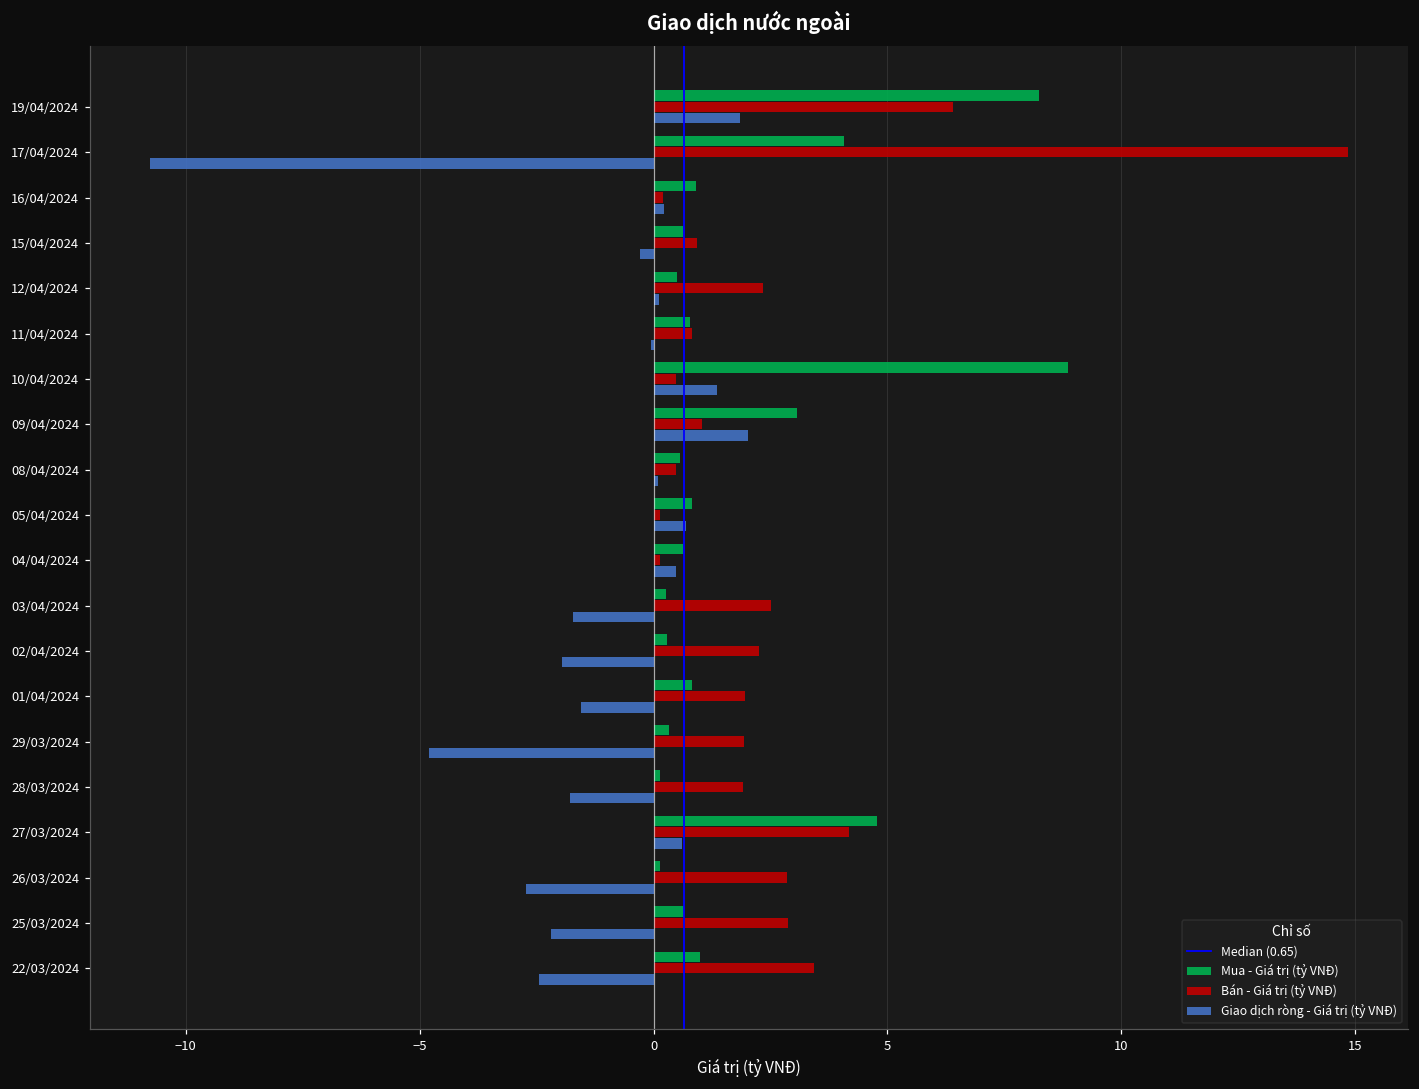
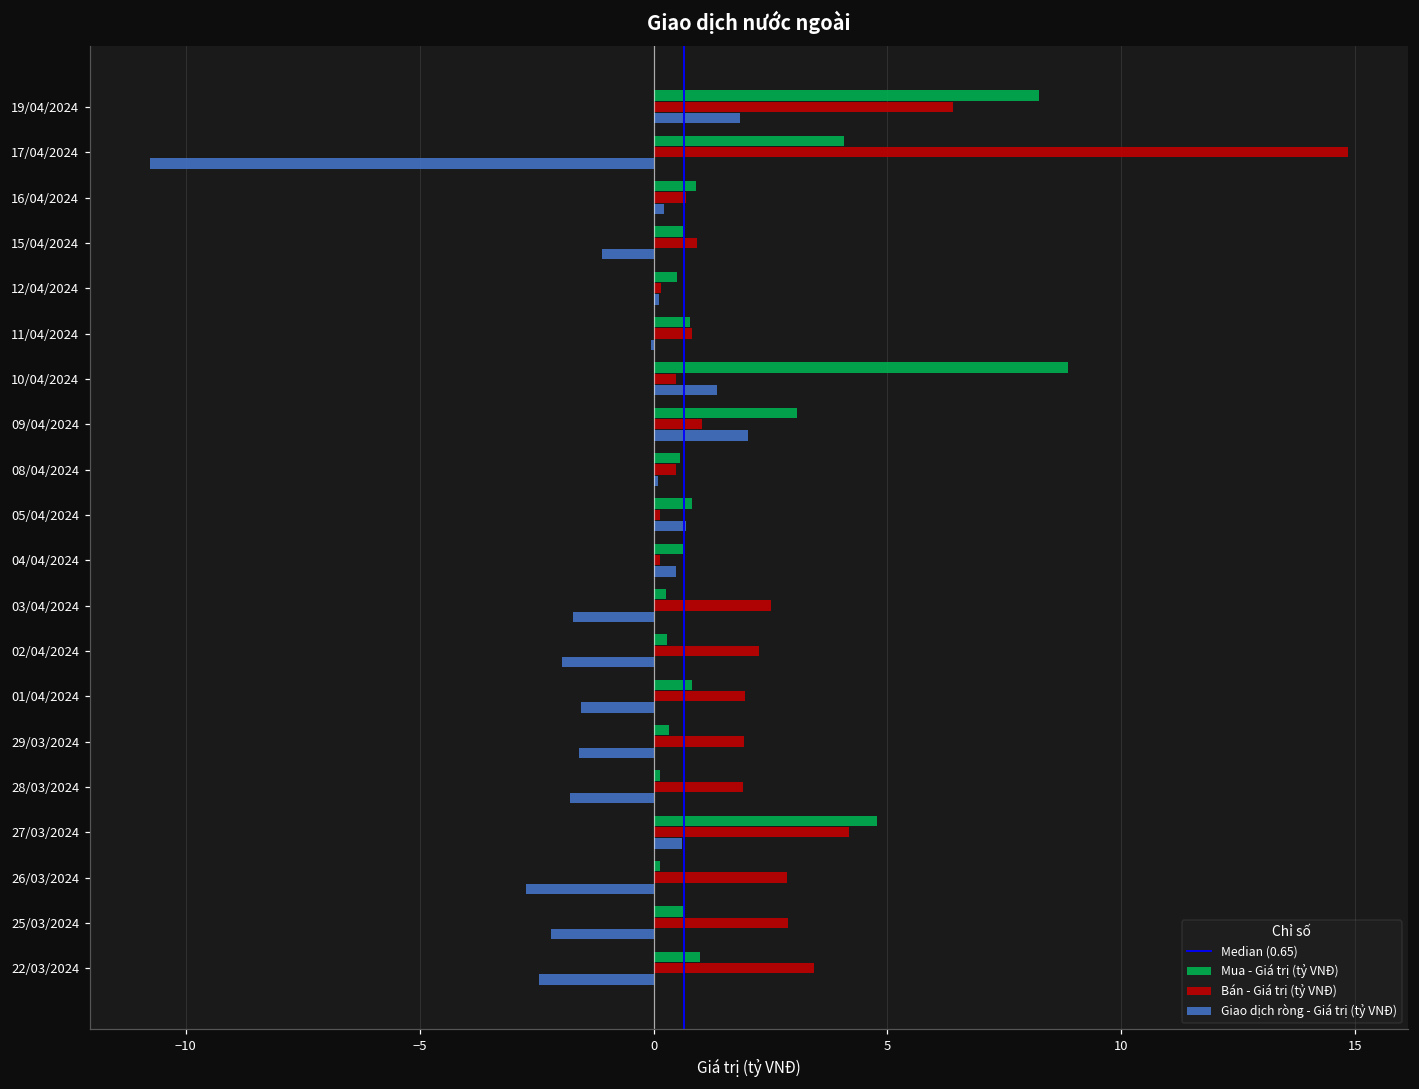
  {
    "Mua - Giá trị (tỷ VNĐ)": {
      "19/04/2024": 8.2,
      "17/04/2024": 4.1,
      "16/04/2024": 0.9,
      "15/04/2024": 0.6,
      "12/04/2024": 0.5,
      "11/04/2024": 0.8,
      "10/04/2024": 8.9,
      "09/04/2024": 3.1,
      "08/04/2024": 0.6,
      "05/04/2024": 0.8,
      "04/04/2024": 0.6,
      "03/04/2024": 0.3,
      "02/04/2024": 0.3,
      "01/04/2024": 0.8,
      "29/03/2024": 0.3,
      "28/03/2024": 0.1,
      "27/03/2024": 4.8,
      "26/03/2024": 0.1,
      "25/03/2024": 0.7,
      "22/03/2024": 1.0
    },
    "Bán - Giá trị (tỷ VNĐ)": {
      "19/04/2024": 6.4,
      "17/04/2024": 14.9,
-     "16/04/2024": 0.2,
+     "16/04/2024": 0.7,
      "15/04/2024": 0.9,
-     "12/04/2024": 2.3,
+     "12/04/2024": 0.2,
      "11/04/2024": 0.8,
      "10/04/2024": 0.5,
      "09/04/2024": 1.0,
      "08/04/2024": 0.5,
      "05/04/2024": 0.1,
      "04/04/2024": 0.1,
      "03/04/2024": 2.5,
      "02/04/2024": 2.3,
      "01/04/2024": 2.0,
      "29/03/2024": 1.9,
      "28/03/2024": 1.9,
      "27/03/2024": 4.2,
      "26/03/2024": 2.9,
      "25/03/2024": 2.9,
      "22/03/2024": 3.4
    },
    "Giao dịch ròng - Giá trị (tỷ VNĐ)": {
      "19/04/2024": 1.9,
      "17/04/2024": -10.8,
      "16/04/2024": 0.2,
-     "15/04/2024": -0.3,
+     "15/04/2024": -1.1,
      "12/04/2024": 0.1,
      "10/04/2024": 1.4,
      "09/04/2024": 2.0,
      "08/04/2024": 0.1,
      "05/04/2024": 0.7,
      "04/04/2024": 0.5,
      "03/04/2024": -1.7,
      "02/04/2024": -2.0,
      "01/04/2024": -1.6,
-     "29/03/2024": -4.8,
+     "29/03/2024": -1.6,
      "28/03/2024": -1.8,
      "27/03/2024": 0.6,
      "26/03/2024": -2.7,
      "25/03/2024": -2.2,
      "22/03/2024": -2.4
    }
  }
